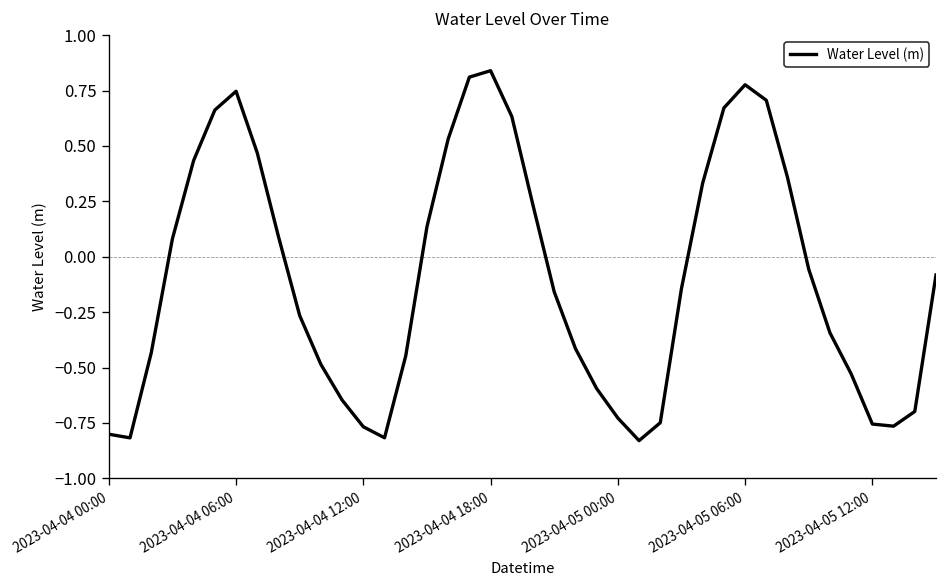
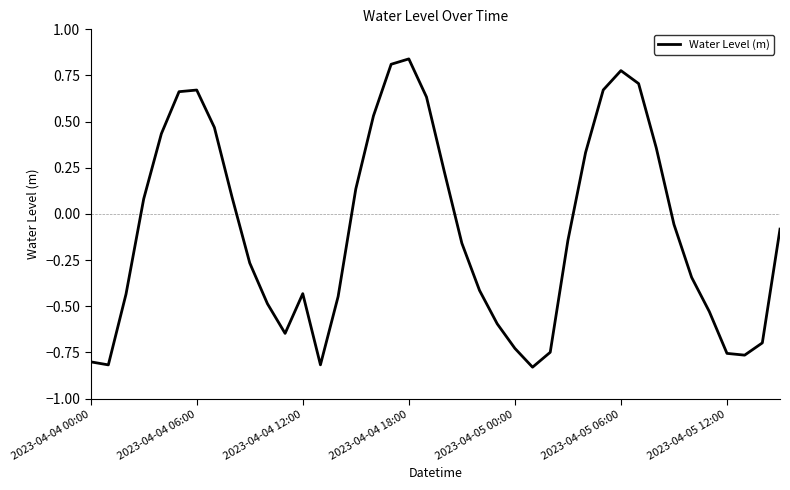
  {
    "2023-04-04 00:00": -0.80,
-   "2023-04-04 06:00": 0.75,
-   "2023-04-04 12:00": -0.77,
+   "2023-04-04 06:00": 0.67,
+   "2023-04-04 12:00": -0.43,
    "2023-04-04 18:00": 0.84,
    "2023-04-05 00:00": -0.73,
    "2023-04-05 06:00": 0.78,
    "2023-04-05 12:00": -0.75
  }
